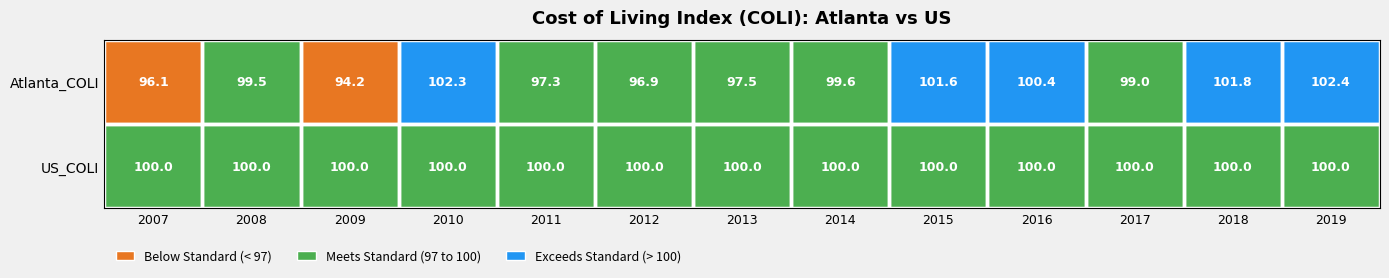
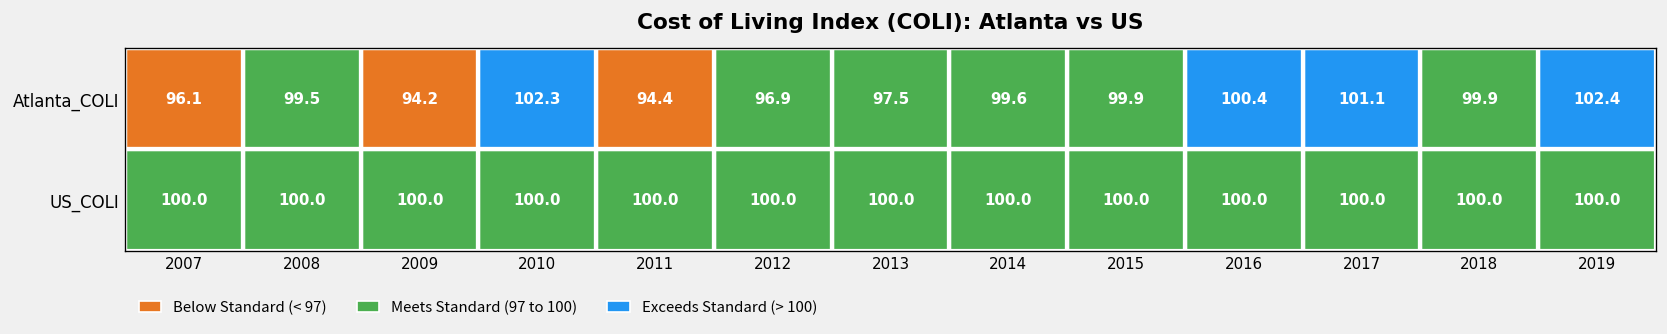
  {
    "Atlanta_COLI": {
      "2007": 96.1,
      "2008": 99.5,
      "2009": 94.2,
      "2010": 102.3,
-     "2011": 97.3,
+     "2011": 94.4,
      "2012": 96.9,
      "2013": 97.5,
      "2014": 99.6,
-     "2015": 101.6,
+     "2015": 99.9,
      "2016": 100.4,
-     "2017": 99.0,
-     "2018": 101.8,
+     "2017": 101.1,
+     "2018": 99.9,
      "2019": 102.4
    },
    "US_COLI": {
      "2007": 100.0,
      "2008": 100.0,
      "2009": 100.0,
      "2010": 100.0,
      "2011": 100.0,
      "2012": 100.0,
      "2013": 100.0,
      "2014": 100.0,
      "2015": 100.0,
      "2016": 100.0,
      "2017": 100.0,
      "2018": 100.0,
      "2019": 100.0
    }
  }
